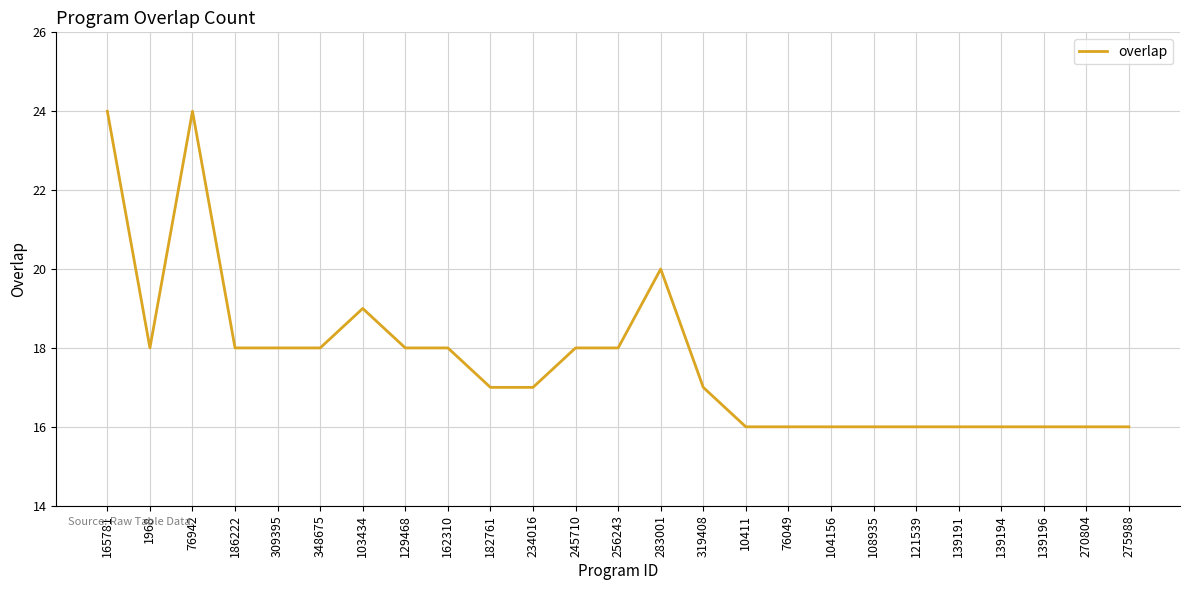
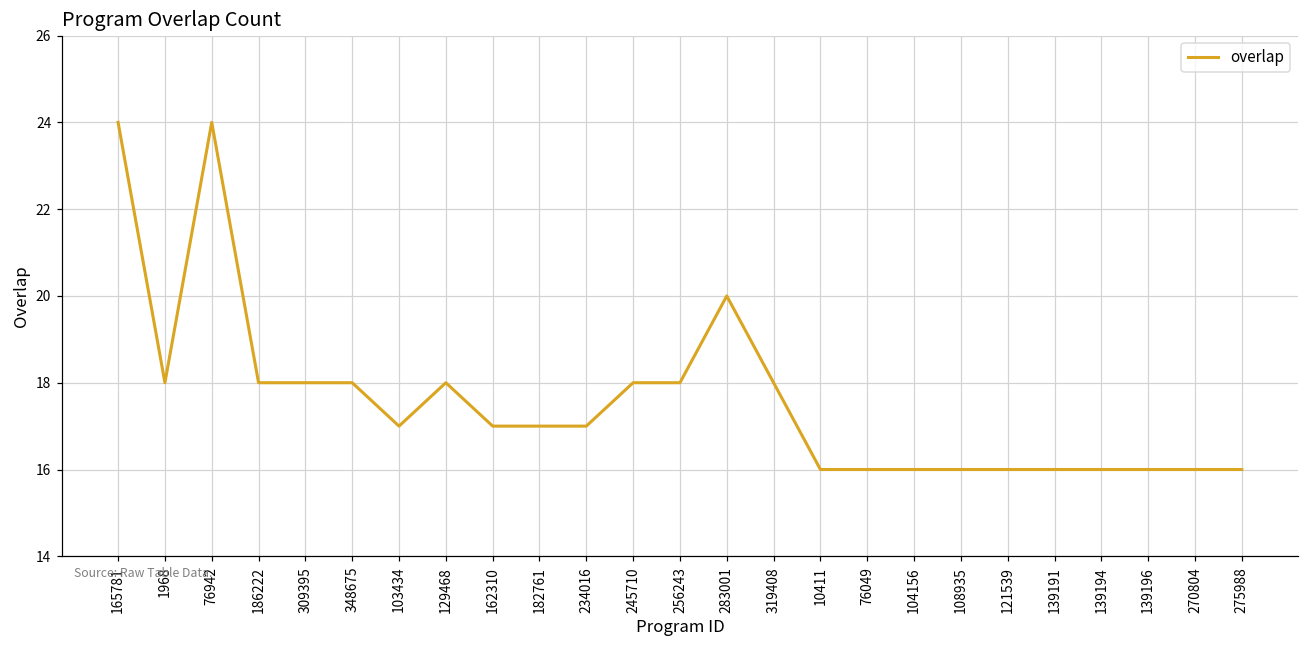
  {
    "165781": 24,
    "1968": 18,
    "76942": 24,
    "186222": 18,
    "309395": 18,
    "348675": 18,
-   "103434": 19,
+   "103434": 17,
    "129468": 18,
-   "162310": 18,
+   "162310": 17,
    "182761": 17,
    "234016": 17,
    "245710": 18,
    "256243": 18,
    "283001": 20,
-   "319408": 17,
+   "319408": 18,
    "10411": 16,
    "76049": 16,
    "104156": 16,
    "108935": 16,
    "121539": 16,
    "139191": 16,
    "139194": 16,
    "139196": 16,
    "270804": 16,
    "275988": 16
  }
